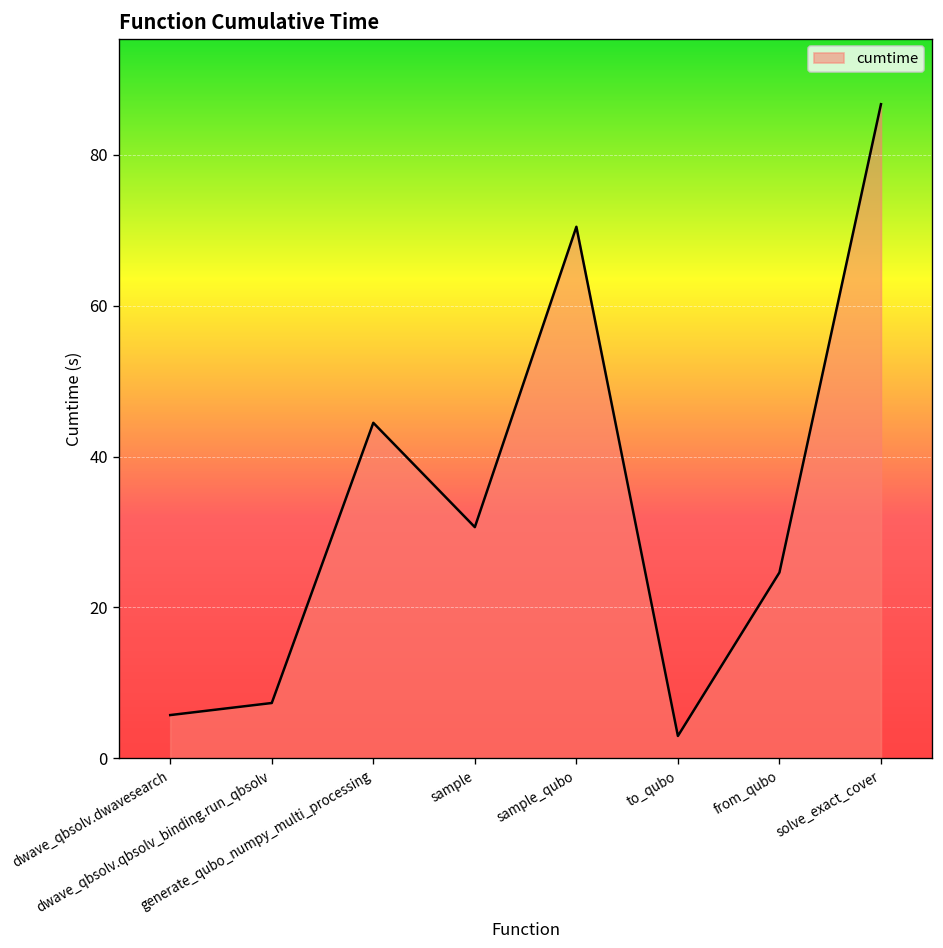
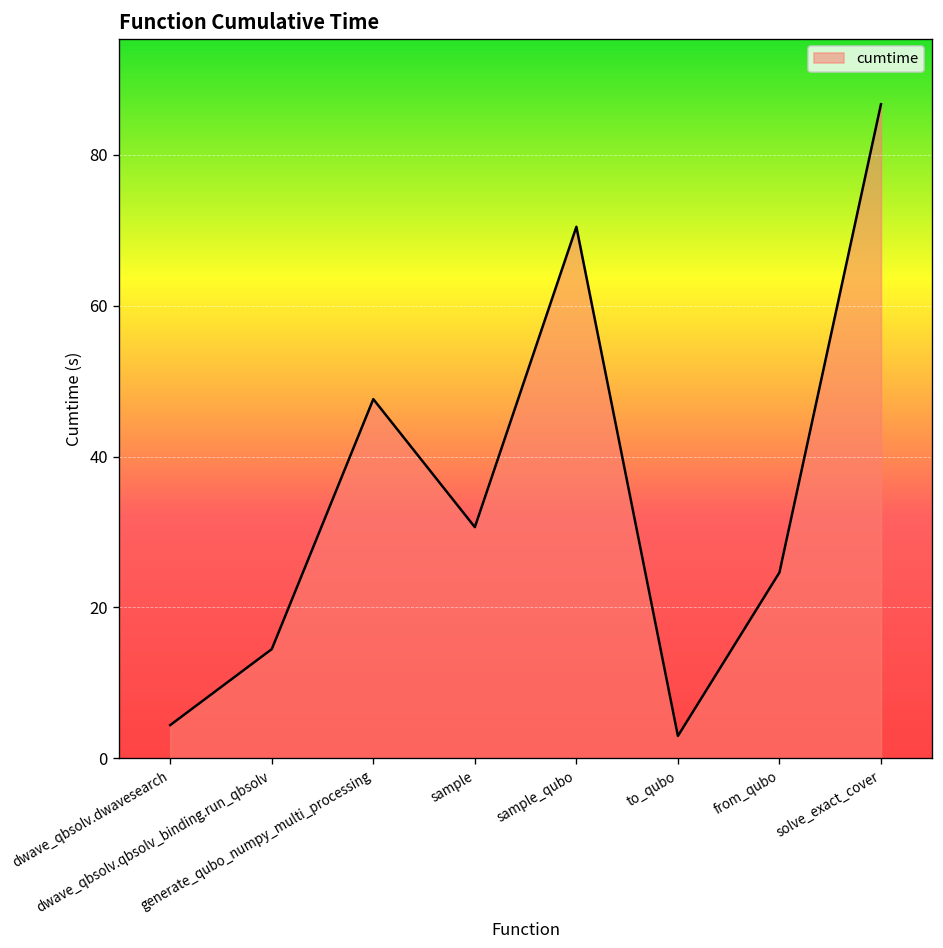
  {
-   "dwave_qbsolv.dwavesearch": 6,
-   "dwave_qbsolv.qbsolv_binding.run_qbsolv": 7,
-   "generate_qubo_numpy_multi_processing": 44,
+   "dwave_qbsolv.dwavesearch": 4,
+   "dwave_qbsolv.qbsolv_binding.run_qbsolv": 14,
+   "generate_qubo_numpy_multi_processing": 48,
    "sample": 31,
    "sample_qubo": 70,
    "to_qubo": 3,
    "from_qubo": 25,
    "solve_exact_cover": 87
  }
